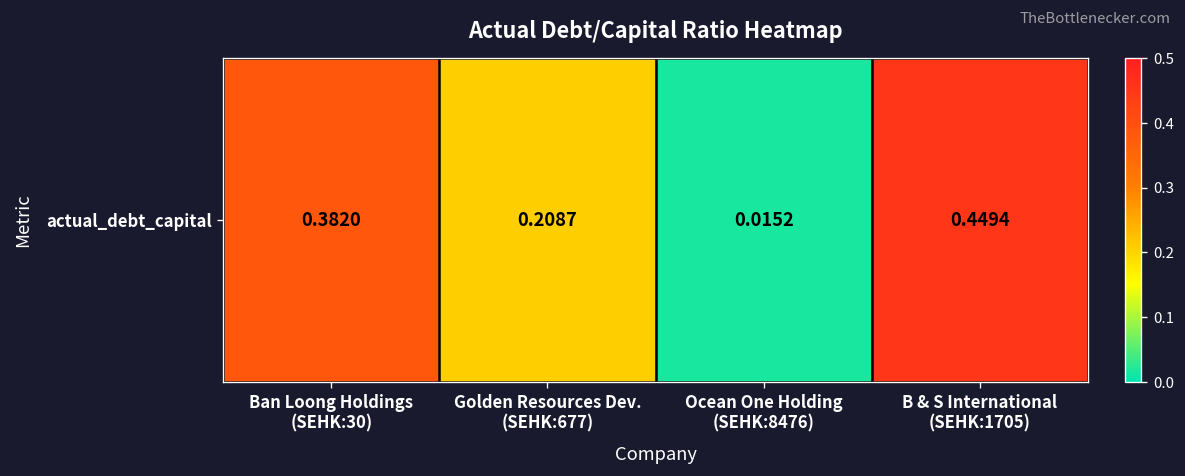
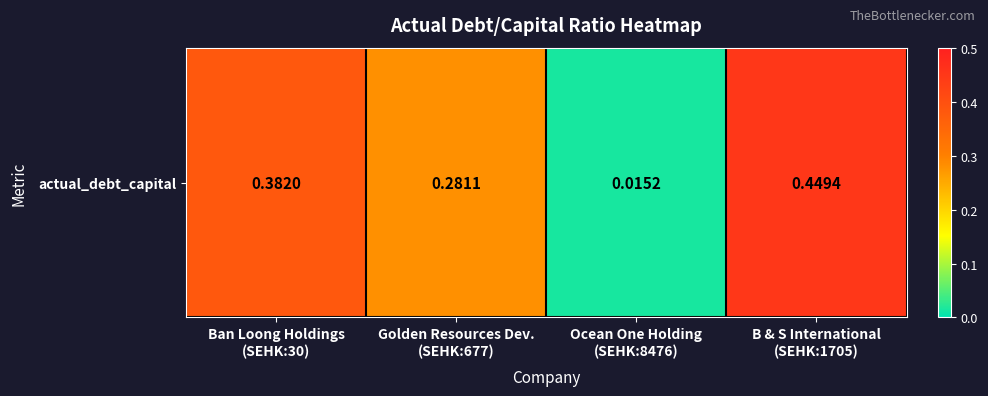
  {
    "actual_debt_capital": {
      "Ban Loong Holdings (SEHK:30)": 0.3820,
-     "Golden Resources Dev. (SEHK:677)": 0.2087,
+     "Golden Resources Dev. (SEHK:677)": 0.2811,
      "Ocean One Holding (SEHK:8476)": 0.0152,
      "B & S International (SEHK:1705)": 0.4494
    }
  }
